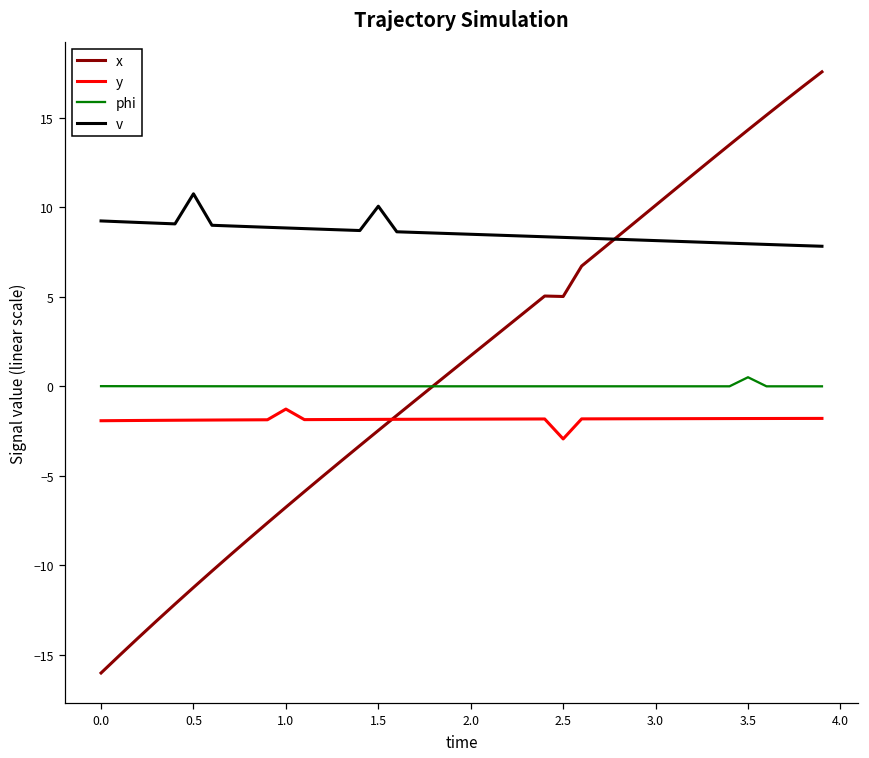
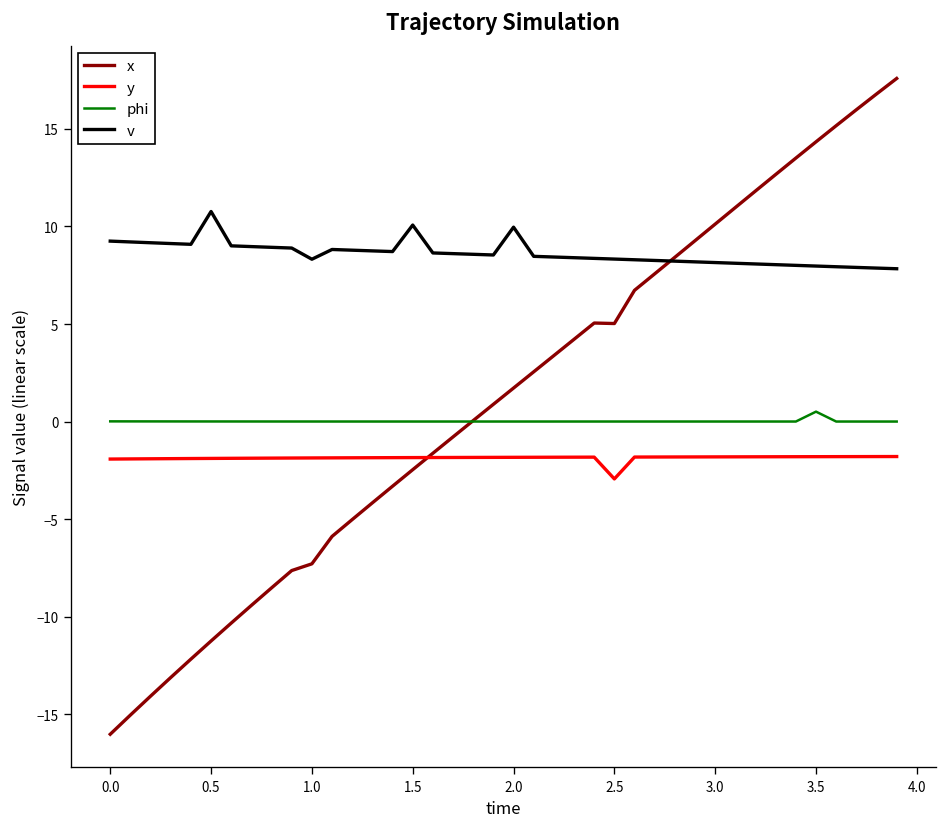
  {
    "y": {
      "0.0": -1.9,
      "0.5": -1.9,
-     "1.0": -1.3,
+     "1.0": -1.9,
      "1.5": -1.8,
      "2.0": -1.8,
      "2.5": -2.9,
      "3.0": -1.8,
      "3.5": -1.8
    },
    "phi": {
      "0.0": 0.0,
      "0.5": 0.0,
      "1.0": 0.0,
      "1.5": 0.0,
      "2.0": 0.0,
      "2.5": 0.0,
      "3.0": 0.0,
      "3.5": 0.5
    },
    "v": {
      "0.0": 9.2,
      "0.5": 10.8,
-     "1.0": 8.9,
+     "1.0": 8.3,
      "1.5": 10.1,
-     "2.0": 8.5,
+     "2.0": 10.0,
      "2.5": 8.3,
      "3.0": 8.1,
      "3.5": 8.0
    },
    "x": {
      "0.0": -16.0,
      "0.5": -11.2,
-     "1.0": -6.8,
+     "1.0": -7.3,
      "1.5": -2.5,
      "2.0": 1.7,
      "2.5": 5.0,
      "3.0": 10.1,
      "3.5": 14.3
    }
  }
